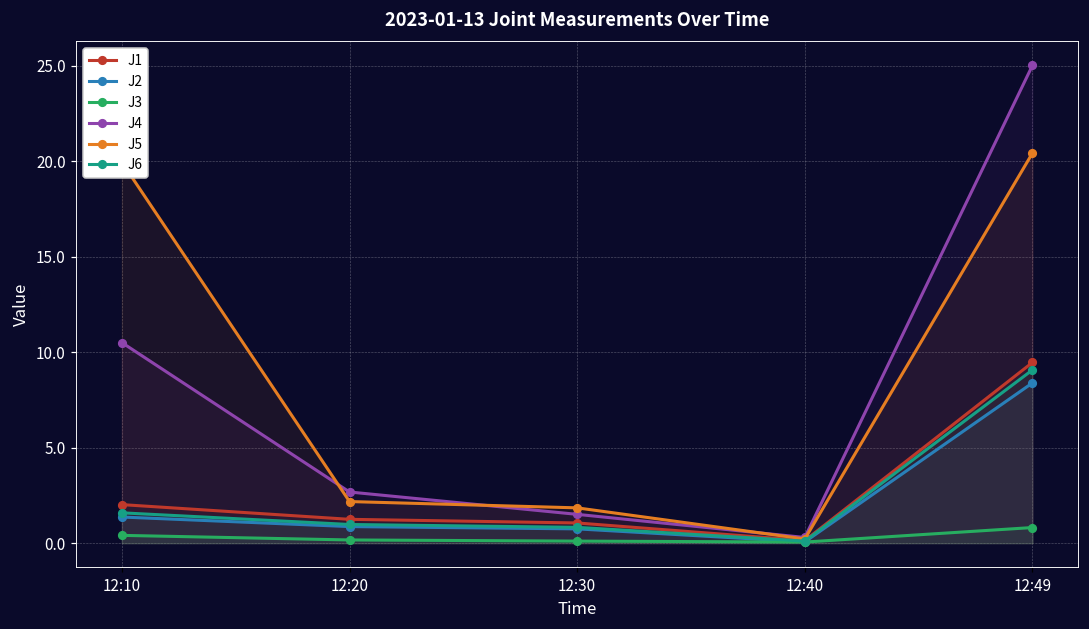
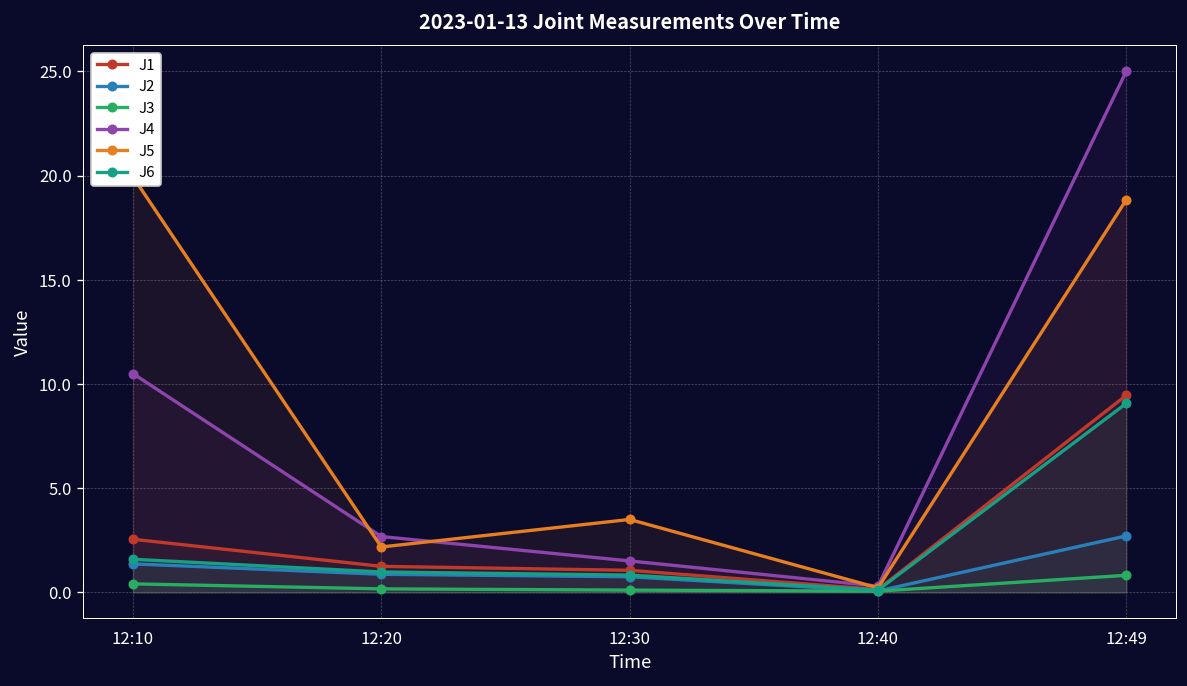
  {
    "J1": {
-     "12:10": 2.0,
+     "12:10": 2.6,
      "12:20": 1.3,
      "12:30": 1.1,
      "12:49": 9.5
    },
    "J2": {
      "12:10": 1.4,
-     "12:49": 8.4
+     "12:49": 2.7
    },
    "J4": {
      "12:10": 10.5,
      "12:20": 2.7,
      "12:30": 1.5,
      "12:49": 25.0
    },
    "J5": {
      "12:20": 2.2,
-     "12:30": 1.9,
-     "12:49": 20.4
+     "12:30": 3.5,
+     "12:49": 18.8
    }
  }
